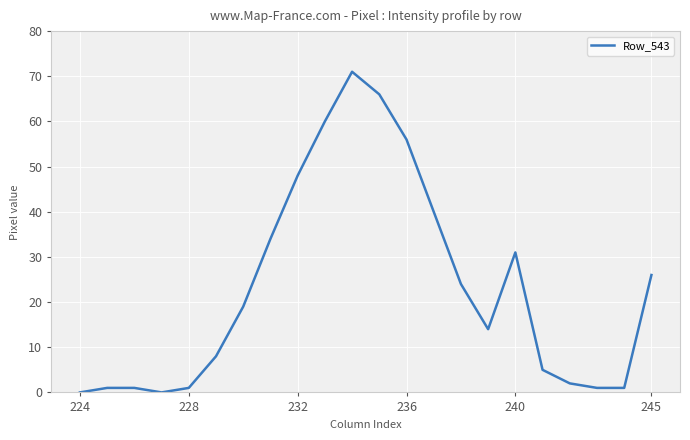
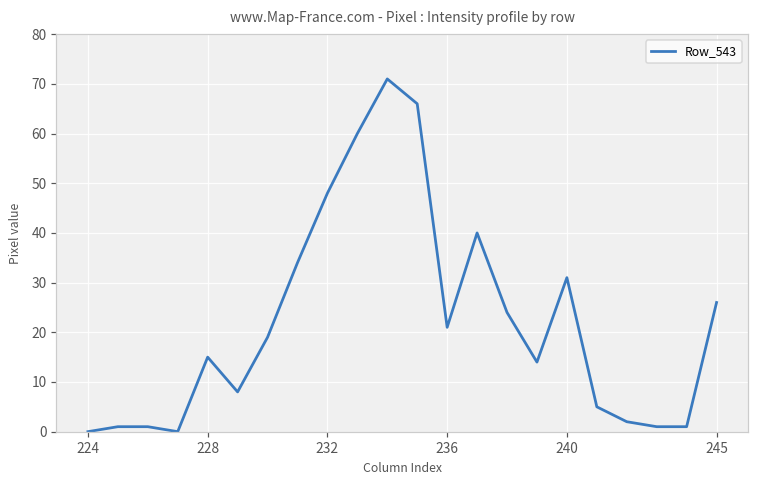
  {
    "224": 0,
-   "228": 1,
+   "228": 15,
    "232": 48,
-   "236": 56,
+   "236": 21,
    "240": 31,
    "245": 26
  }
